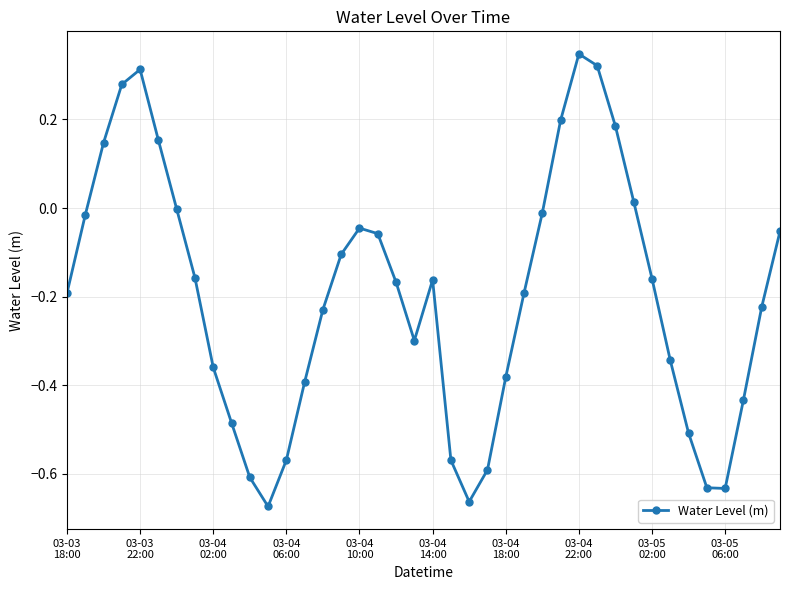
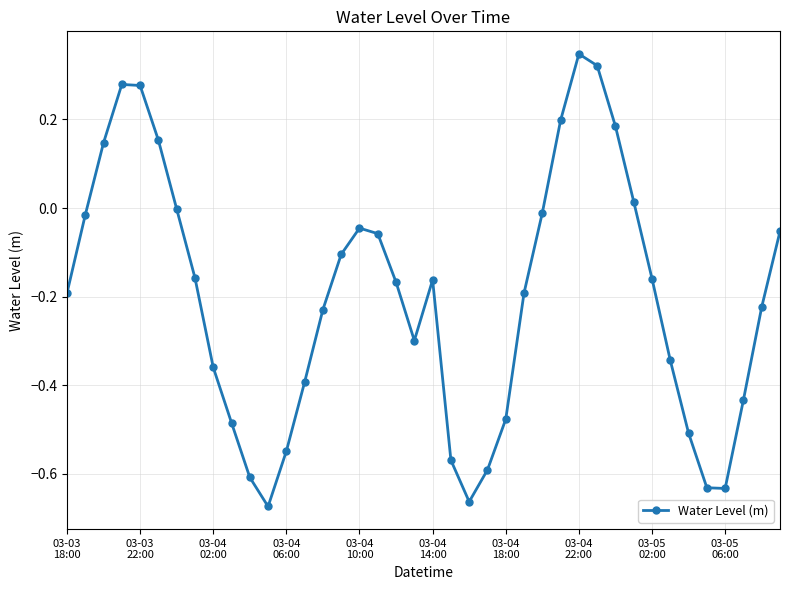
  {
    "03-03 18:00": -0.19,
-   "03-03 22:00": 0.31,
+   "03-03 22:00": 0.28,
    "03-04 02:00": -0.36,
-   "03-04 06:00": -0.57,
+   "03-04 06:00": -0.55,
    "03-04 10:00": -0.05,
    "03-04 14:00": -0.16,
-   "03-04 18:00": -0.38,
+   "03-04 18:00": -0.48,
    "03-04 22:00": 0.35,
    "03-05 02:00": -0.16,
    "03-05 06:00": -0.63
  }
